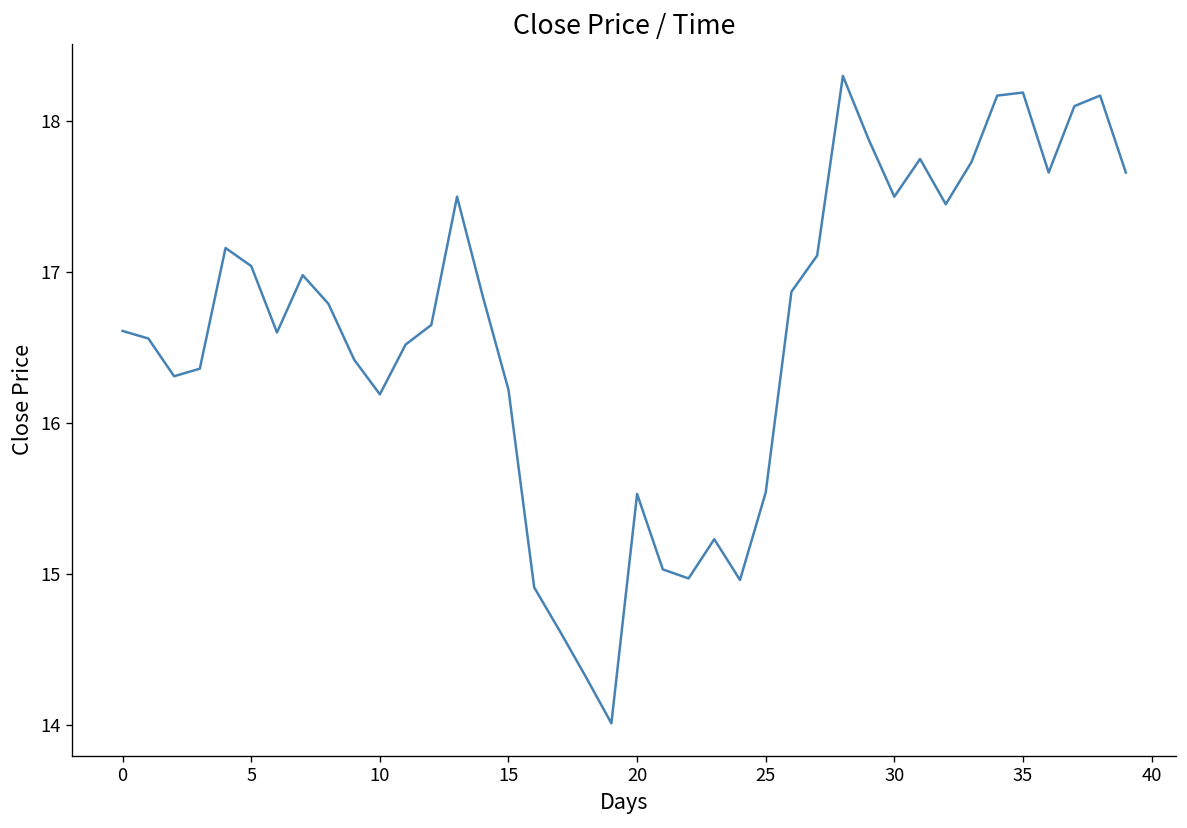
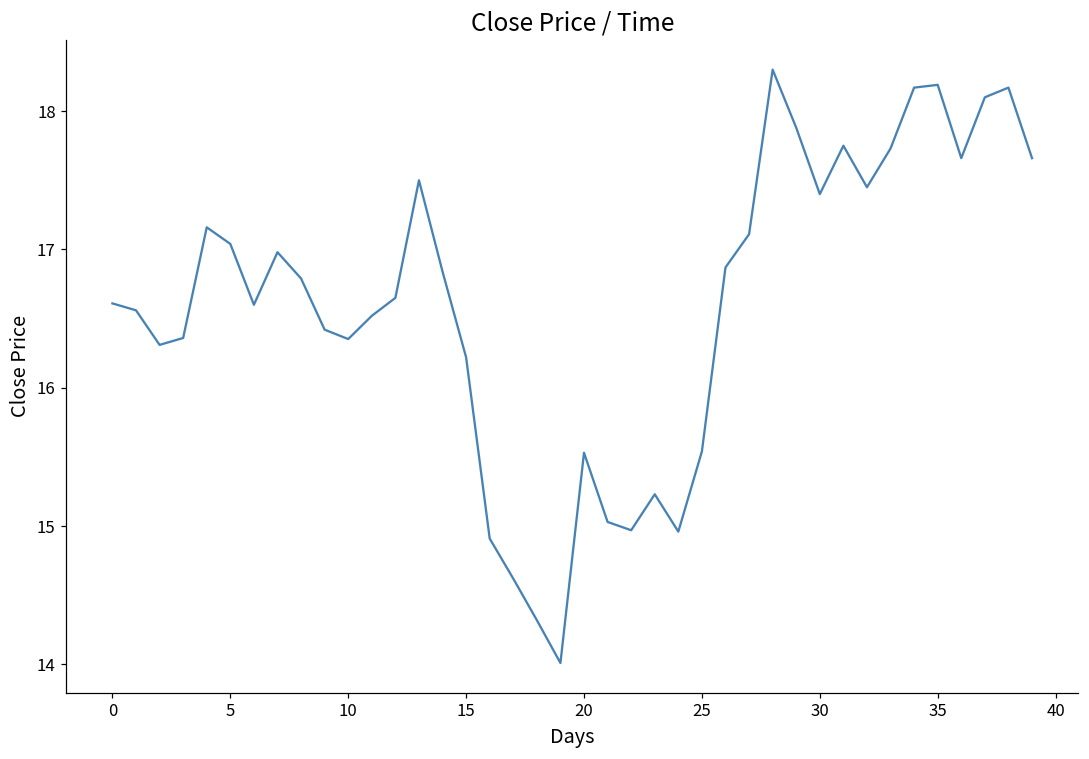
  {
    "0": 16.61,
    "5": 17.04,
-   "10": 16.19,
+   "10": 16.35,
    "15": 16.22,
    "20": 15.53,
    "25": 15.54,
-   "30": 17.5,
+   "30": 17.4,
    "35": 18.19
  }
